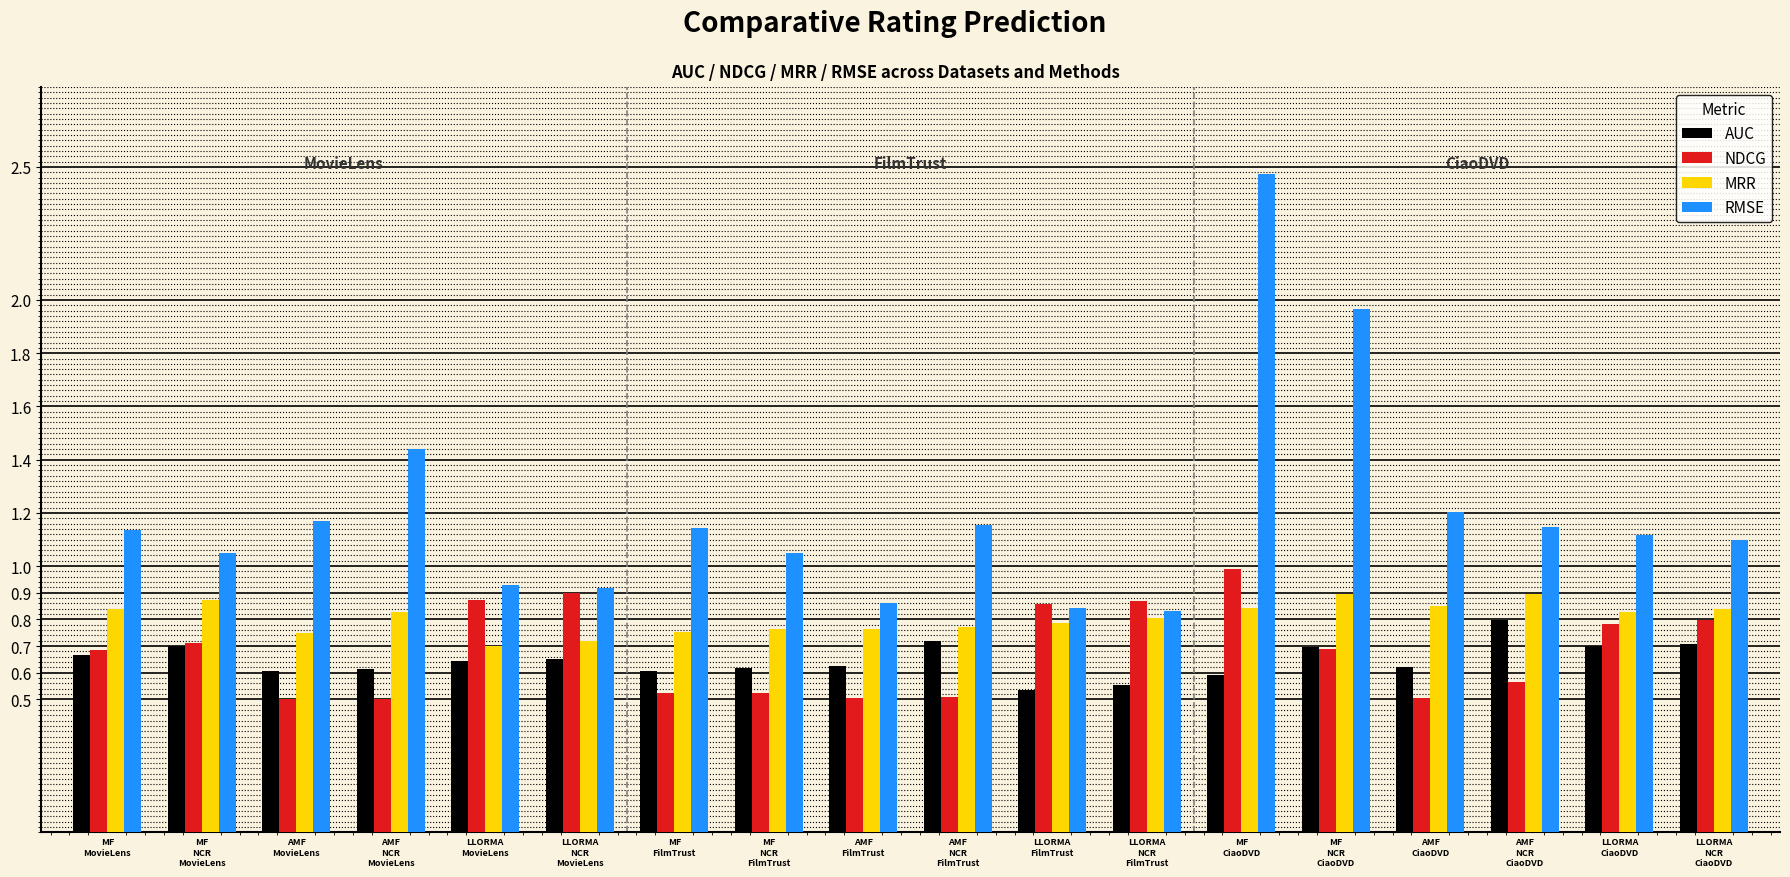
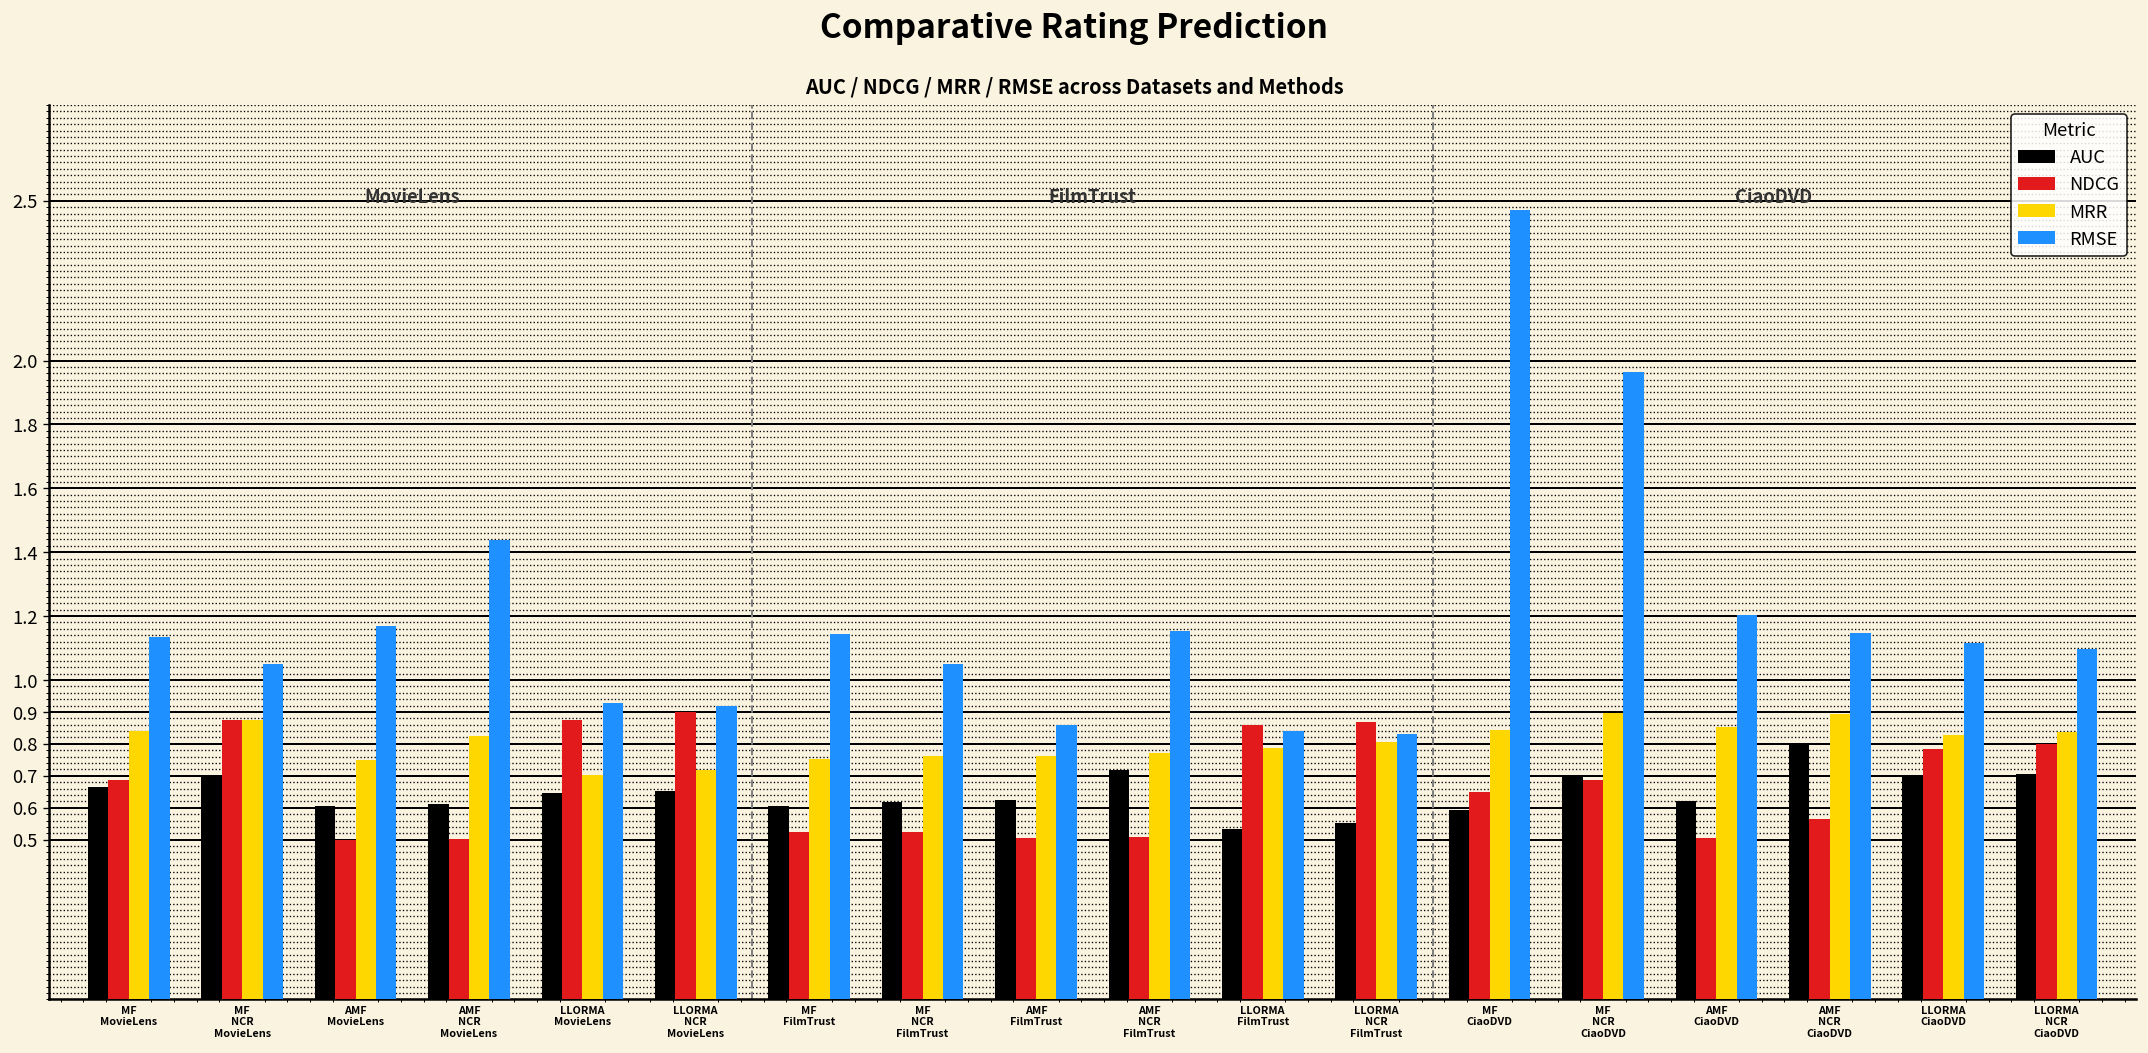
  {
    "AUC": {
      "MF MovieLens": 0.67,
      "MF NCR MovieLens": 0.70,
      "AMF MovieLens": 0.60,
      "AMF NCR MovieLens": 0.61,
      "LLORMA MovieLens": 0.65,
      "LLORMA NCR MovieLens": 0.65,
      "MF FilmTrust": 0.61,
      "MF NCR FilmTrust": 0.62,
      "AMF FilmTrust": 0.62,
      "AMF NCR FilmTrust": 0.72,
      "LLORMA FilmTrust": 0.53,
      "LLORMA NCR FilmTrust": 0.55,
      "MF CiaoDVD": 0.59,
      "MF NCR CiaoDVD": 0.69,
      "AMF CiaoDVD": 0.62,
      "AMF NCR CiaoDVD": 0.80,
      "LLORMA CiaoDVD": 0.70,
      "LLORMA NCR CiaoDVD": 0.71
    },
    "NDCG": {
      "MF MovieLens": 0.69,
-     "MF NCR MovieLens": 0.71,
+     "MF NCR MovieLens": 0.87,
      "AMF MovieLens": 0.50,
      "AMF NCR MovieLens": 0.50,
      "LLORMA MovieLens": 0.87,
      "LLORMA NCR MovieLens": 0.90,
      "MF FilmTrust": 0.52,
      "MF NCR FilmTrust": 0.53,
      "AMF FilmTrust": 0.51,
      "AMF NCR FilmTrust": 0.51,
      "LLORMA FilmTrust": 0.86,
      "LLORMA NCR FilmTrust": 0.87,
-     "MF CiaoDVD": 0.99,
+     "MF CiaoDVD": 0.65,
      "MF NCR CiaoDVD": 0.69,
      "AMF CiaoDVD": 0.50,
      "AMF NCR CiaoDVD": 0.57,
      "LLORMA CiaoDVD": 0.78,
      "LLORMA NCR CiaoDVD": 0.80
    },
    "MRR": {
      "MF MovieLens": 0.84,
      "MF NCR MovieLens": 0.87,
      "AMF MovieLens": 0.75,
      "AMF NCR MovieLens": 0.83,
      "LLORMA MovieLens": 0.70,
      "LLORMA NCR MovieLens": 0.72,
      "MF FilmTrust": 0.75,
      "MF NCR FilmTrust": 0.76,
      "AMF FilmTrust": 0.76,
      "AMF NCR FilmTrust": 0.77,
      "LLORMA FilmTrust": 0.79,
      "LLORMA NCR FilmTrust": 0.81,
      "MF CiaoDVD": 0.84,
      "MF NCR CiaoDVD": 0.90,
      "AMF CiaoDVD": 0.85,
      "AMF NCR CiaoDVD": 0.90,
      "LLORMA CiaoDVD": 0.83,
      "LLORMA NCR CiaoDVD": 0.84
    },
    "RMSE": {
      "MF MovieLens": 1.14,
      "MF NCR MovieLens": 1.05,
      "AMF MovieLens": 1.17,
      "AMF NCR MovieLens": 1.44,
      "LLORMA MovieLens": 0.93,
      "LLORMA NCR MovieLens": 0.92,
      "MF FilmTrust": 1.14,
      "MF NCR FilmTrust": 1.05,
      "AMF FilmTrust": 0.86,
      "AMF NCR FilmTrust": 1.15,
      "LLORMA FilmTrust": 0.84,
      "LLORMA NCR FilmTrust": 0.83,
      "MF CiaoDVD": 2.47,
      "MF NCR CiaoDVD": 1.96,
      "AMF CiaoDVD": 1.20,
      "AMF NCR CiaoDVD": 1.15,
      "LLORMA CiaoDVD": 1.12,
      "LLORMA NCR CiaoDVD": 1.10
    }
  }
